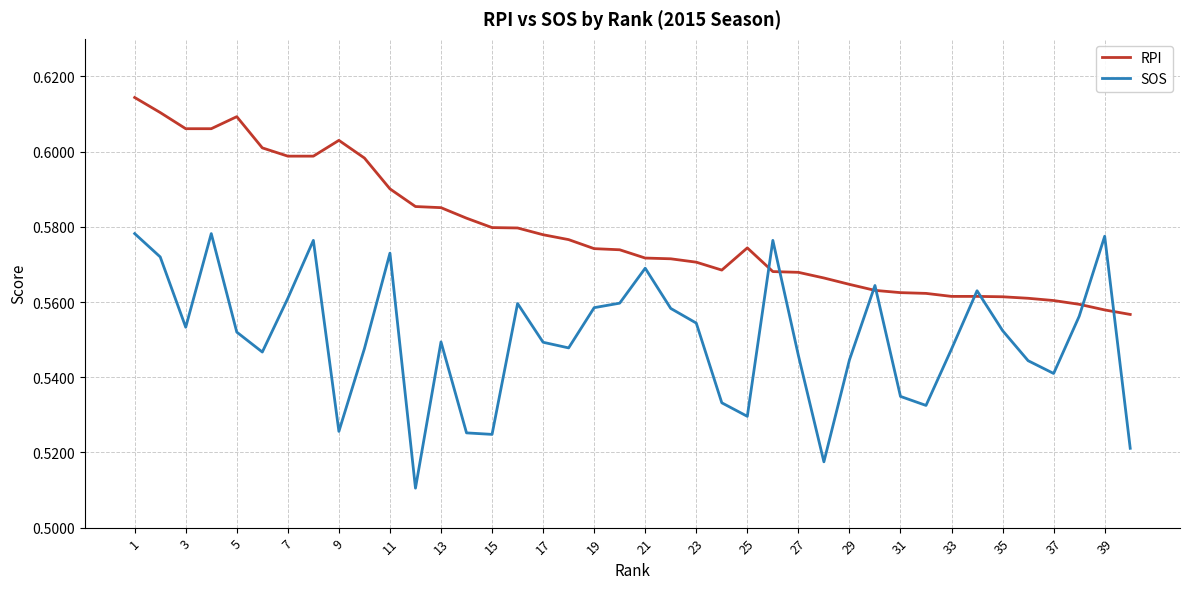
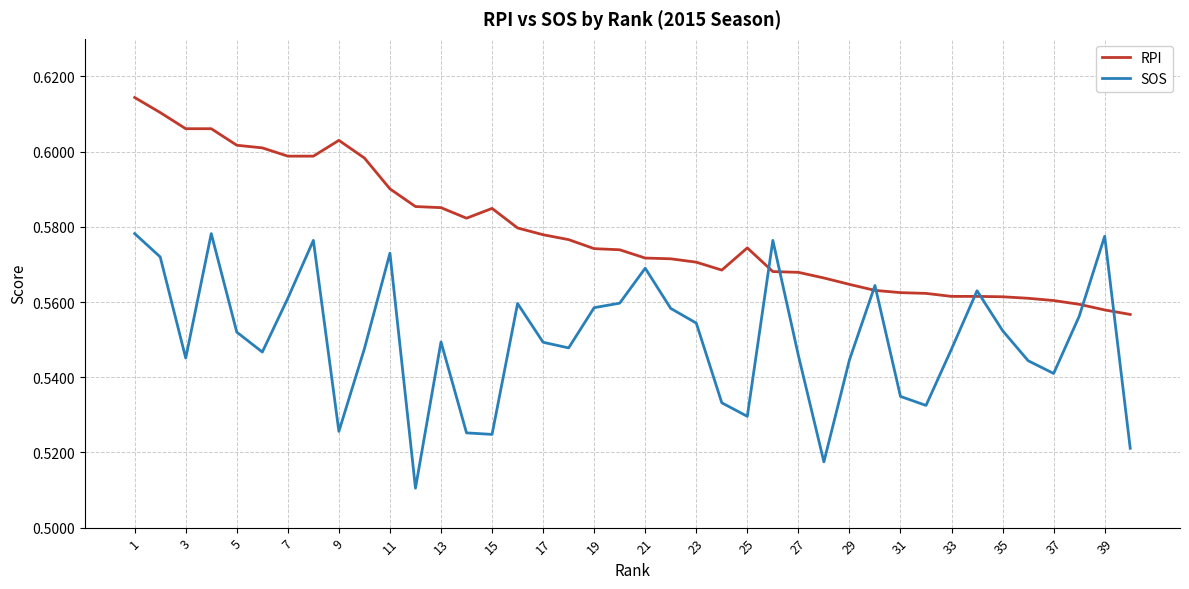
  {
    "RPI": {
      "1": 0.614,
      "3": 0.606,
-     "5": 0.609,
+     "5": 0.602,
      "7": 0.599,
      "9": 0.603,
      "11": 0.590,
      "13": 0.585,
-     "15": 0.580,
+     "15": 0.585,
      "17": 0.578,
      "19": 0.574,
      "21": 0.572,
      "23": 0.571,
      "25": 0.574,
      "27": 0.568,
      "29": 0.565,
      "31": 0.563,
      "33": 0.562,
      "35": 0.561,
      "37": 0.560,
      "39": 0.558
    },
    "SOS": {
      "1": 0.578,
-     "3": 0.553,
+     "3": 0.545,
      "5": 0.552,
      "7": 0.561,
      "9": 0.526,
      "11": 0.573,
      "13": 0.549,
      "15": 0.525,
      "17": 0.549,
      "19": 0.559,
      "21": 0.569,
      "23": 0.554,
      "25": 0.530,
      "27": 0.546,
      "29": 0.545,
      "31": 0.535,
      "33": 0.548,
      "35": 0.552,
      "37": 0.541,
      "39": 0.578
    }
  }
